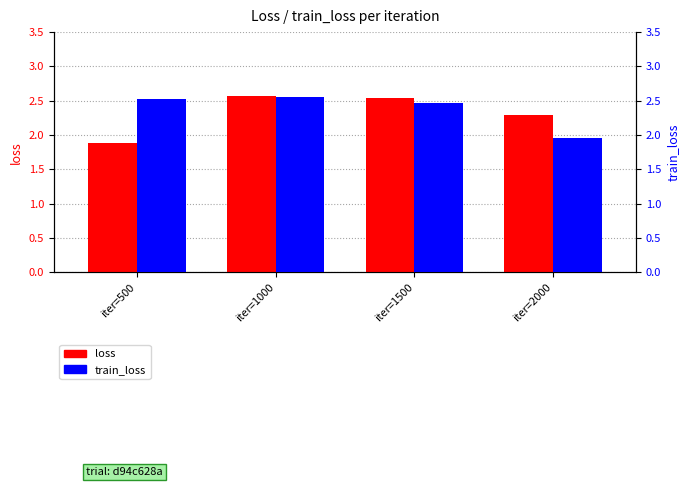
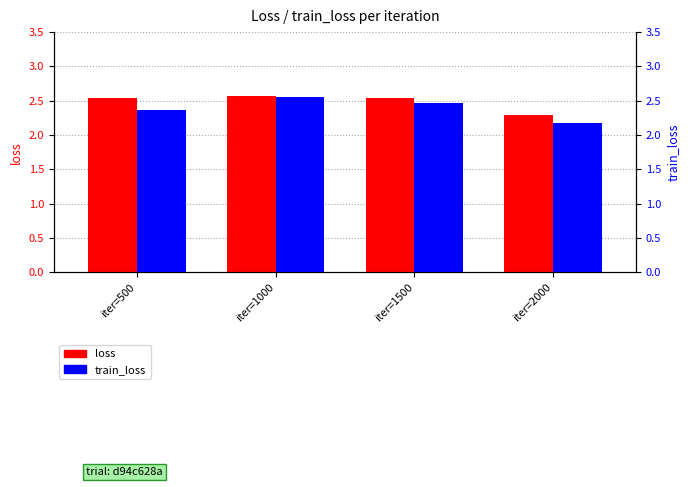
  {
    "loss": {
-     "iter=500": 1.9,
+     "iter=500": 2.5,
      "iter=1000": 2.6,
      "iter=1500": 2.5,
      "iter=2000": 2.3
    },
    "train_loss": {
-     "iter=500": 2.5,
+     "iter=500": 2.4,
      "iter=1000": 2.5,
      "iter=1500": 2.5,
-     "iter=2000": 2.0
+     "iter=2000": 2.2
    }
  }
